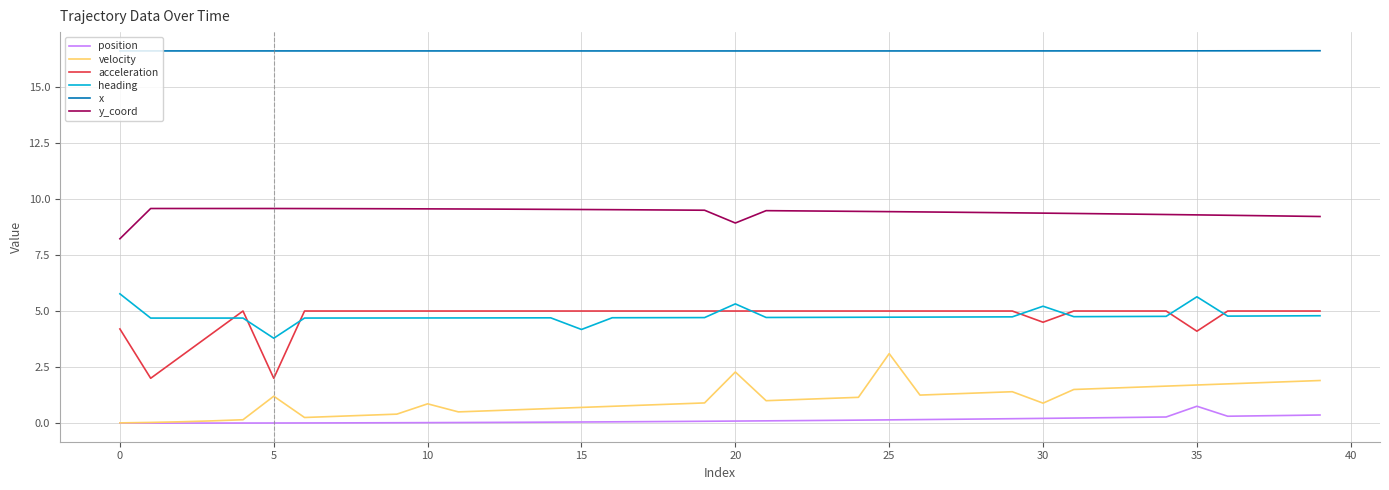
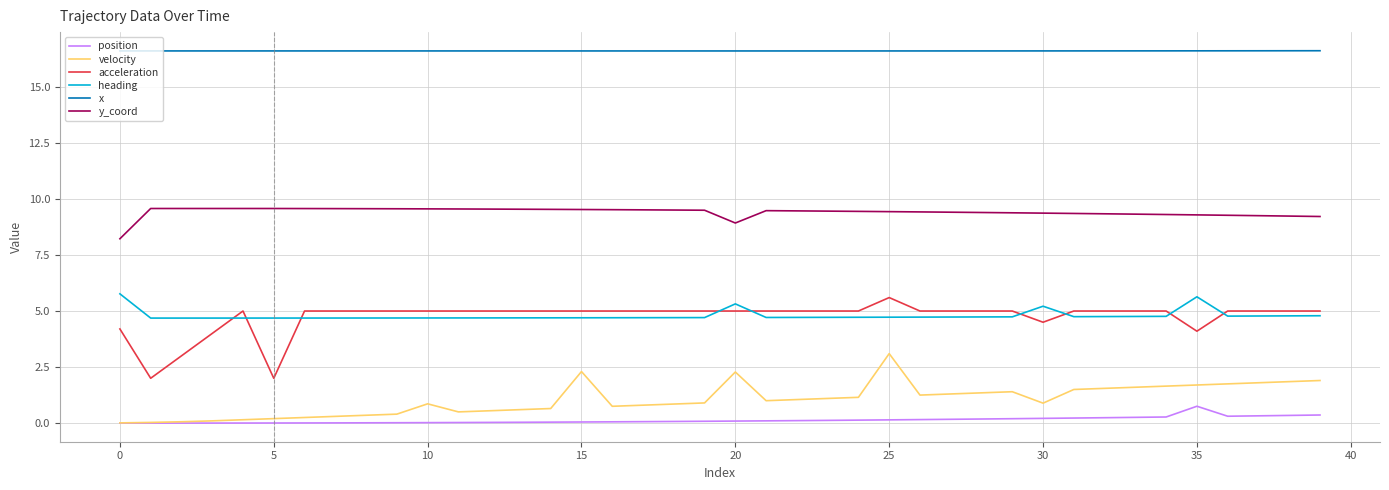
  {
    "position": {
      "5": 0.0,
      "10": 0.0,
      "15": 0.0,
      "20": 0.1,
      "25": 0.1,
      "30": 0.2,
      "35": 0.8
    },
    "velocity": {
-     "5": 1.2,
+     "5": 0.2,
      "10": 0.9,
-     "15": 0.7,
+     "15": 2.3,
      "20": 2.3,
      "25": 3.1,
      "30": 0.9,
      "35": 1.7
    },
    "acceleration": {
      "0": 4.2,
      "5": 2.0,
      "10": 5.0,
      "15": 5.0,
      "20": 5.0,
-     "25": 5.0,
+     "25": 5.6,
      "30": 4.5,
      "35": 4.1
    },
    "heading": {
      "0": 5.8,
-     "5": 3.8,
+     "5": 4.7,
      "10": 4.7,
-     "15": 4.2,
+     "15": 4.7,
      "20": 5.3,
      "25": 4.7,
      "30": 5.2,
      "35": 5.6
    },
    "x": {
      "5": 16.6,
      "10": 16.6,
      "15": 16.6,
      "20": 16.6,
      "25": 16.6,
      "30": 16.6,
      "35": 16.6
    },
    "y_coord": {
      "0": 8.2,
      "5": 9.6,
      "10": 9.6,
      "15": 9.5,
      "20": 8.9,
      "25": 9.4,
      "30": 9.4,
      "35": 9.3
    }
  }
